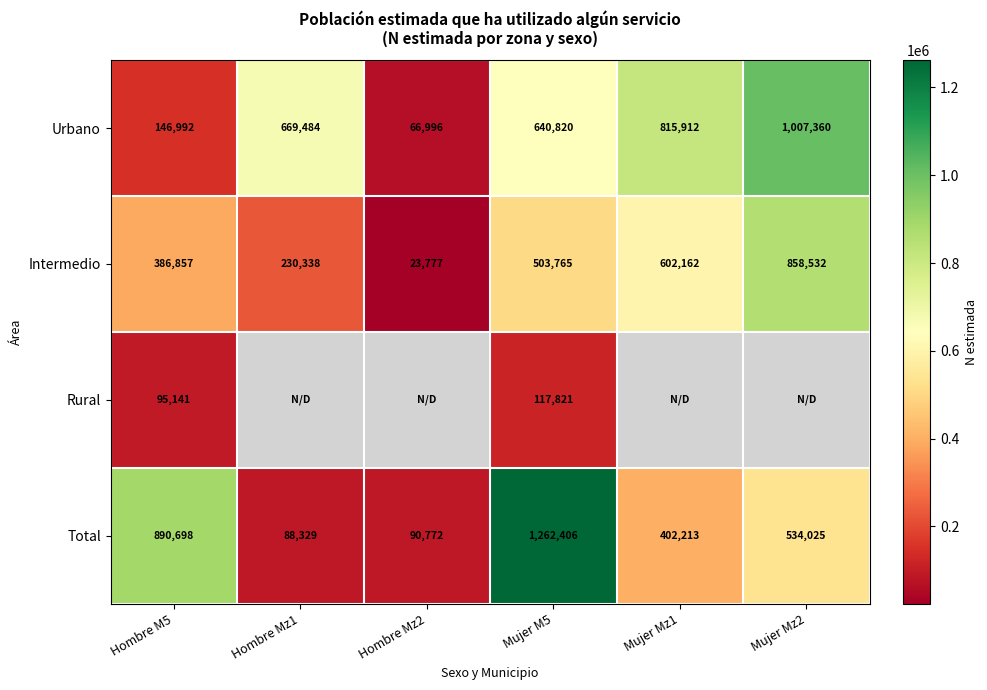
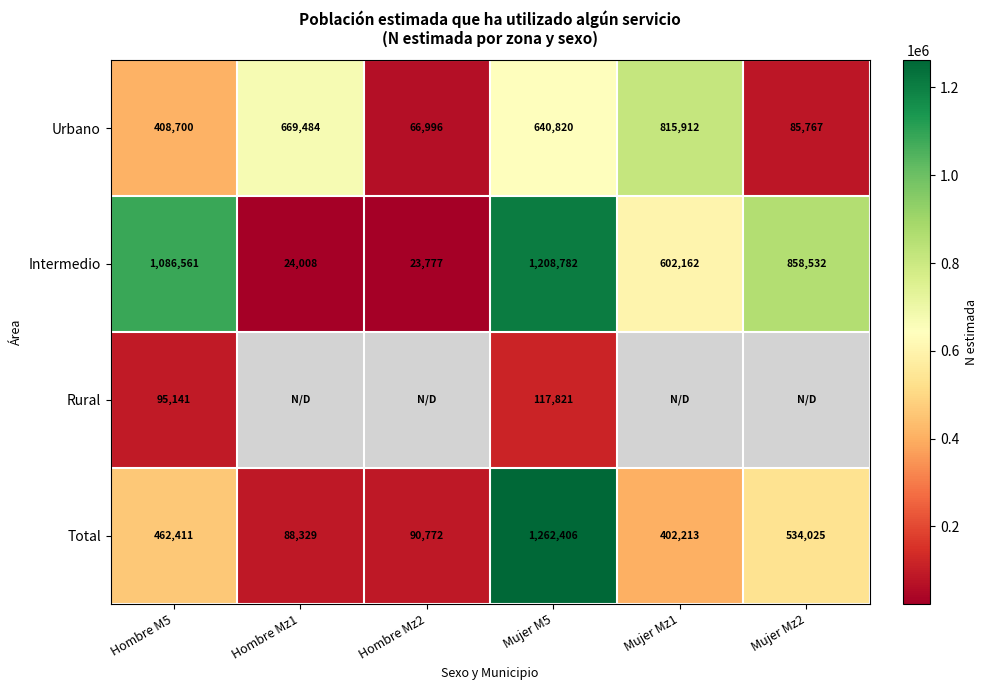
  {
    "Urbano": {
-     "Hombre M5": "146,992",
+     "Hombre M5": "408,700",
      "Hombre Mz1": "669,484",
      "Hombre Mz2": "66,996",
      "Mujer M5": "640,820",
      "Mujer Mz1": "815,912",
-     "Mujer Mz2": "1,007,360"
+     "Mujer Mz2": "85,767"
    },
    "Intermedio": {
-     "Hombre M5": "386,857",
-     "Hombre Mz1": "230,338",
+     "Hombre M5": "1,086,561",
+     "Hombre Mz1": "24,008",
      "Hombre Mz2": "23,777",
-     "Mujer M5": "503,765",
+     "Mujer M5": "1,208,782",
      "Mujer Mz1": "602,162",
      "Mujer Mz2": "858,532"
    },
    "Rural": {
      "Hombre M5": "95,141",
      "Mujer M5": "117,821"
    },
    "Total": {
-     "Hombre M5": "890,698",
+     "Hombre M5": "462,411",
      "Hombre Mz1": "88,329",
      "Hombre Mz2": "90,772",
      "Mujer M5": "1,262,406",
      "Mujer Mz1": "402,213",
      "Mujer Mz2": "534,025"
    }
  }
